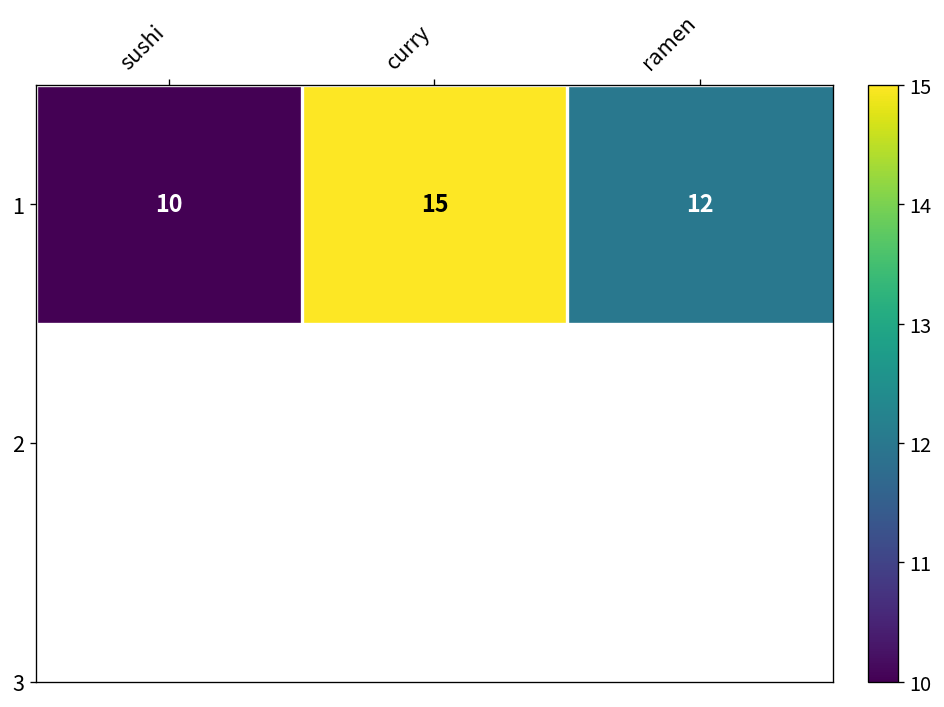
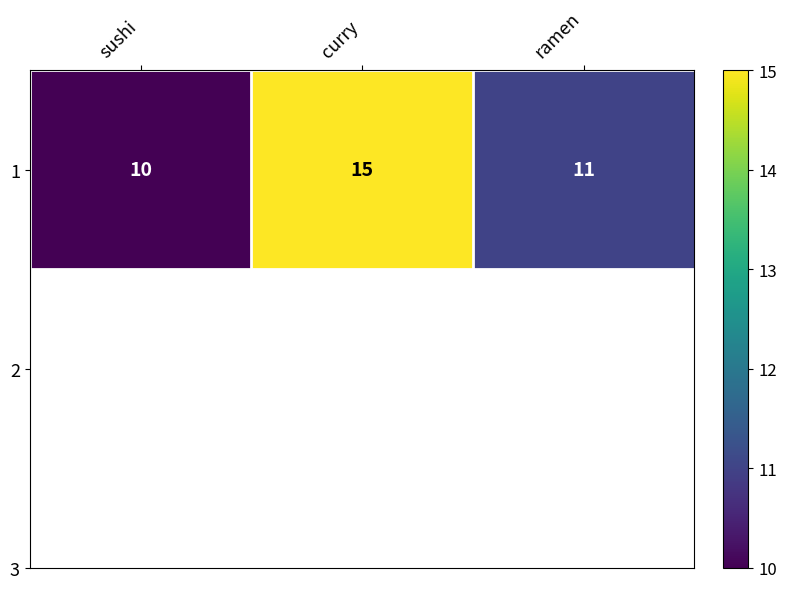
  {
    "1": {
      "sushi": 10,
      "curry": 15,
-     "ramen": 12
+     "ramen": 11
    }
  }
